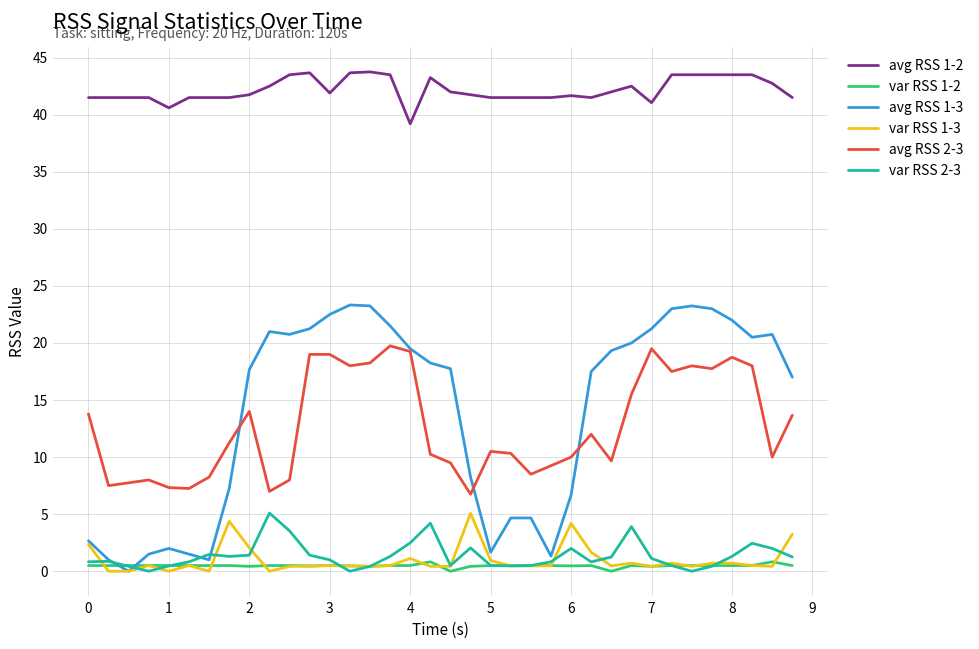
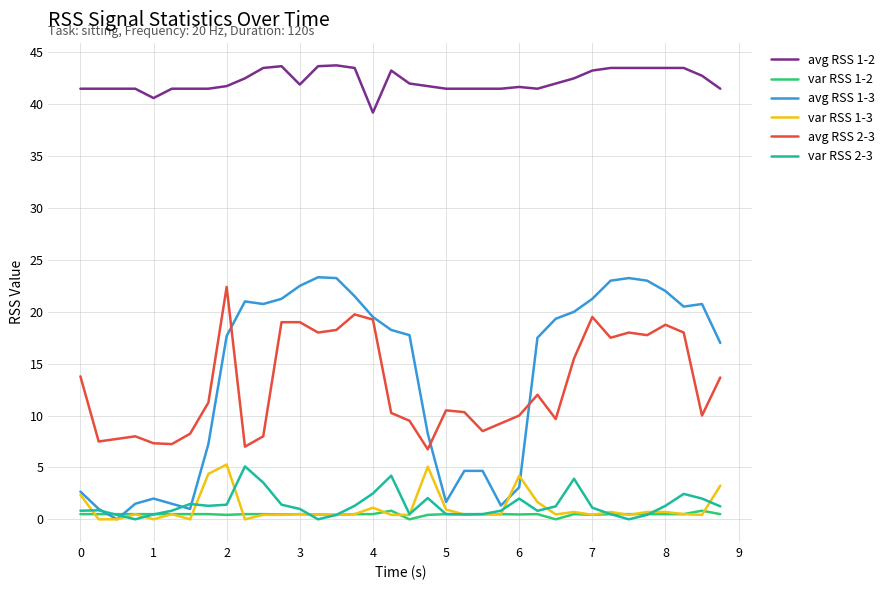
  {
    "avg RSS 1-2": {
      "0": 41.5,
      "1": 40.6,
      "2": 41.8,
      "3": 41.9,
      "4": 39.2,
      "5": 41.5,
      "6": 41.7,
-     "7": 41.1,
+     "7": 43.3,
      "8": 43.5
    },
    "avg RSS 1-3": {
      "0": 2.7,
      "1": 2.0,
      "2": 17.7,
      "3": 22.5,
      "4": 19.5,
      "5": 1.7,
-     "6": 6.7,
+     "6": 3.1,
      "7": 21.3,
      "8": 22.0
    },
    "var RSS 1-3": {
      "0": 2.4,
      "1": 0.0,
-     "2": 2.1,
+     "2": 5.3,
      "4": 1.1,
      "5": 0.9,
      "6": 4.2
    },
    "avg RSS 2-3": {
      "0": 13.8,
      "1": 7.3,
-     "2": 14.0,
+     "2": 22.4,
      "3": 19.0,
      "4": 19.3,
      "5": 10.5,
      "6": 10.0,
      "7": 19.5,
      "8": 18.8
    }
  }
